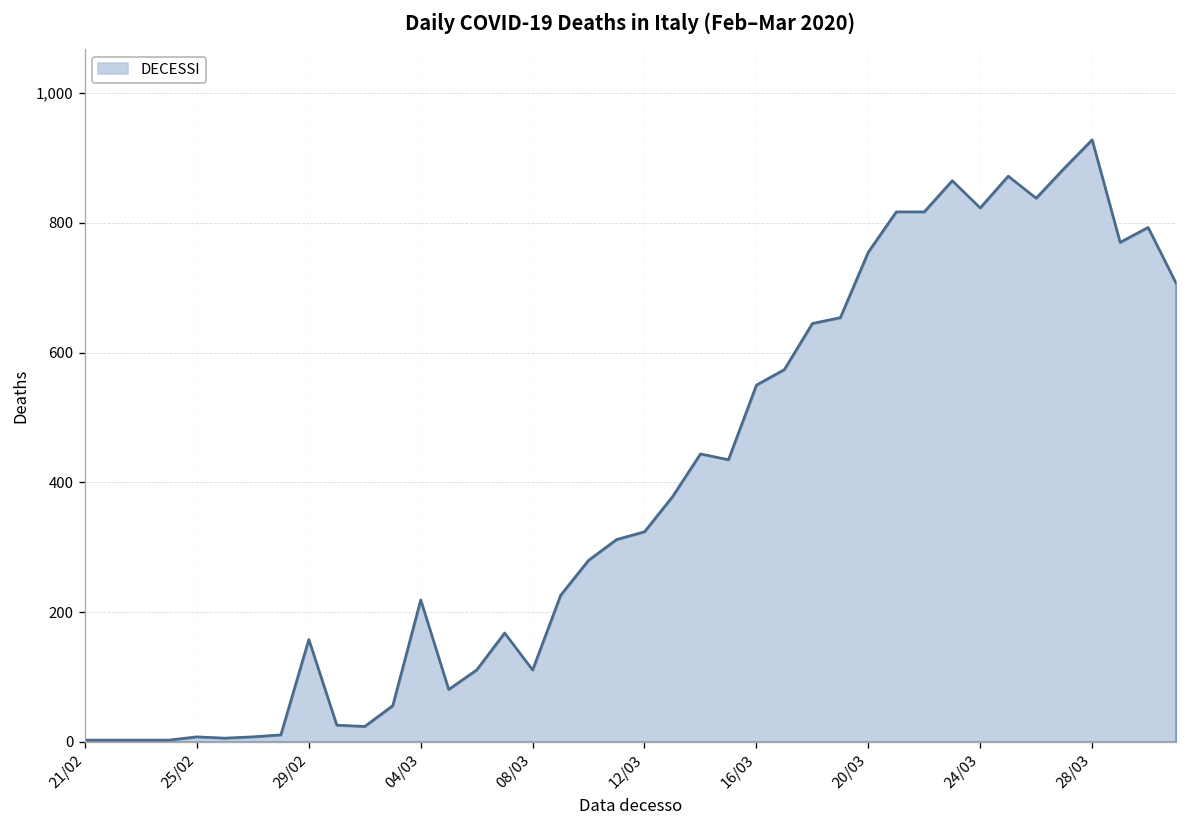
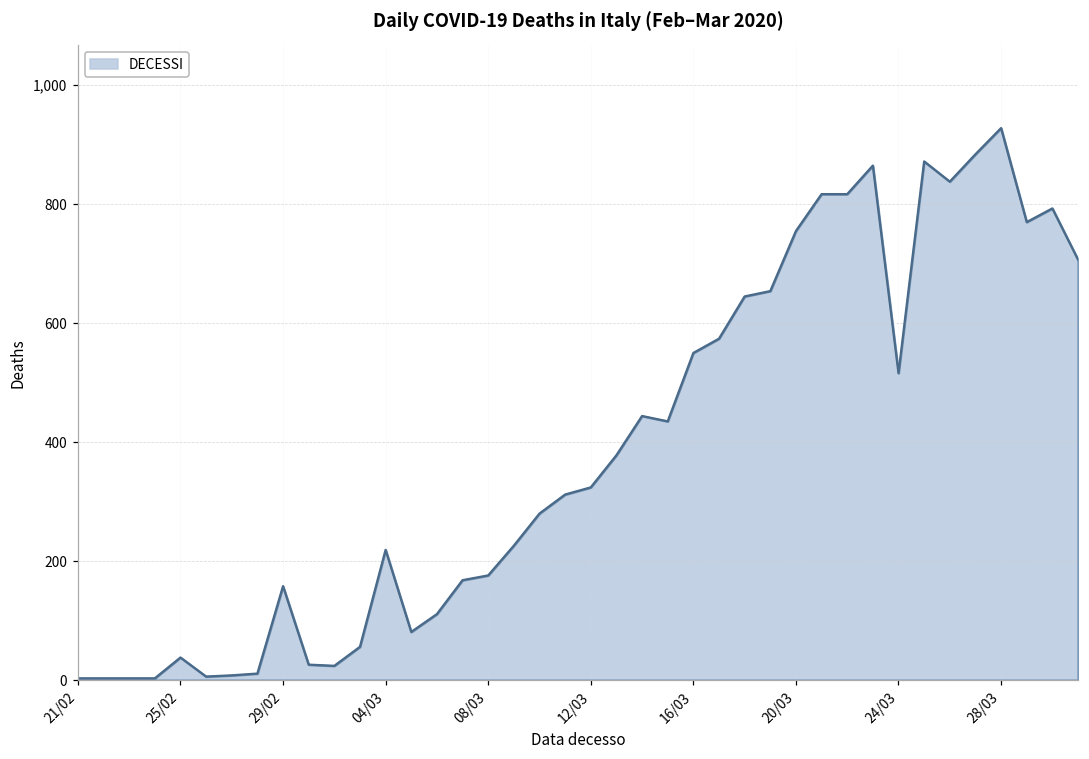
  {
    "21/02": 0,
-   "25/02": 10,
+   "25/02": 40,
    "29/02": 160,
    "04/03": 220,
-   "08/03": 110,
+   "08/03": 180,
    "12/03": 320,
    "16/03": 550,
    "20/03": 760,
-   "24/03": 820,
+   "24/03": 520,
    "28/03": 930
  }
